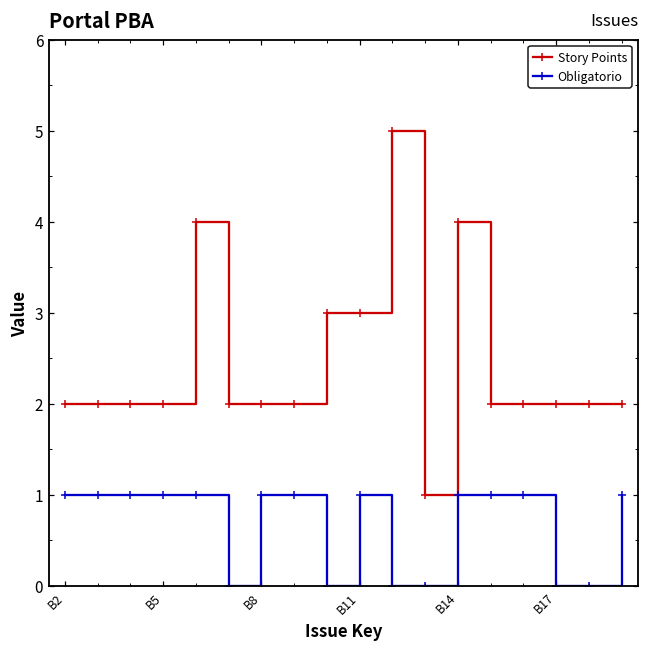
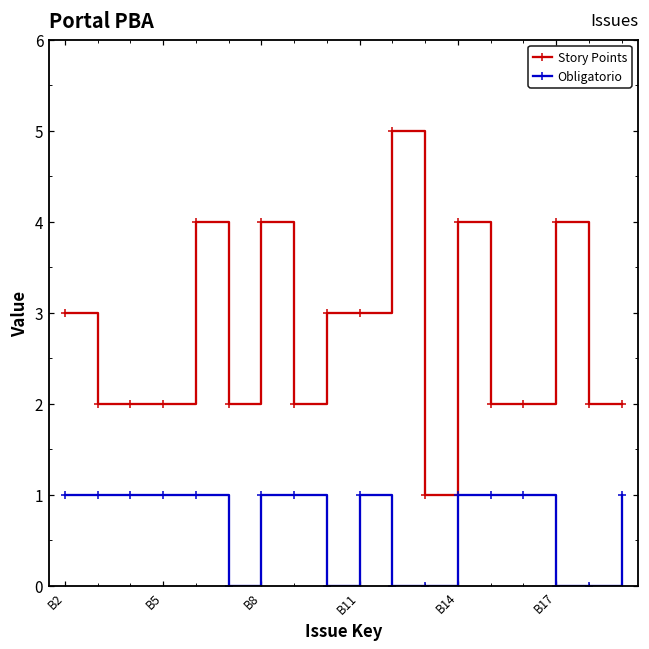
  {
    "Story Points": {
-     "B2": 2,
+     "B2": 3,
      "B5": 2,
-     "B8": 2,
+     "B8": 4,
      "B11": 3,
      "B14": 4,
-     "B17": 2
+     "B17": 4
    },
    "Obligatorio": {
      "B2": 1,
      "B5": 1,
      "B8": 1,
      "B11": 1,
      "B14": 1,
      "B17": 0
    }
  }
